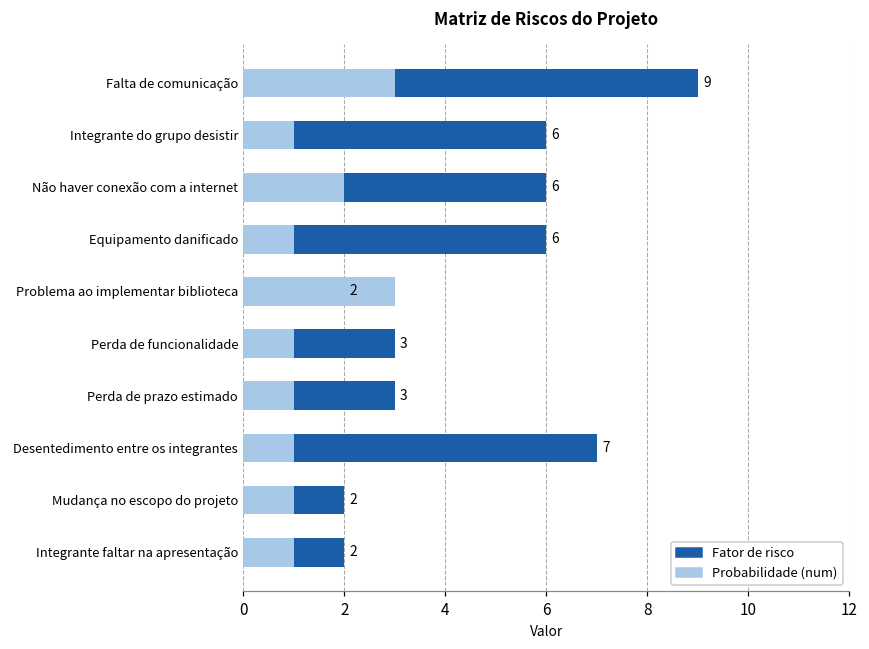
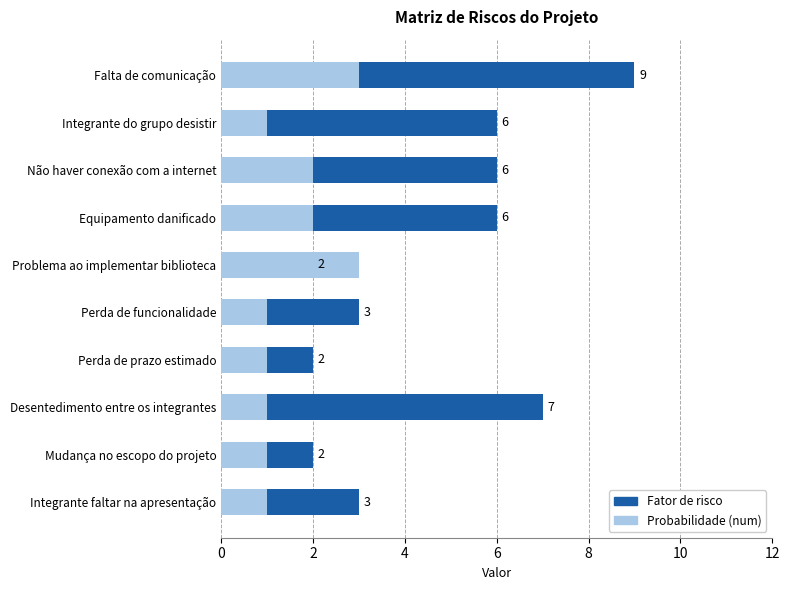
  {
    "Fator de risco": {
      "Falta de comunicação": 9,
      "Integrante do grupo desistir": 6,
      "Não haver conexão com a internet": 6,
      "Equipamento danificado": 6,
      "Perda de funcionalidade": 3,
-     "Perda de prazo estimado": 3,
+     "Perda de prazo estimado": 2,
      "Desentedimento entre os integrantes": 7,
      "Mudança no escopo do projeto": 2,
-     "Integrante faltar na apresentação": 2
+     "Integrante faltar na apresentação": 3
    },
    "Probabilidade (num)": {
-     "Equipamento danificado": 1
+     "Equipamento danificado": 2
    }
  }
